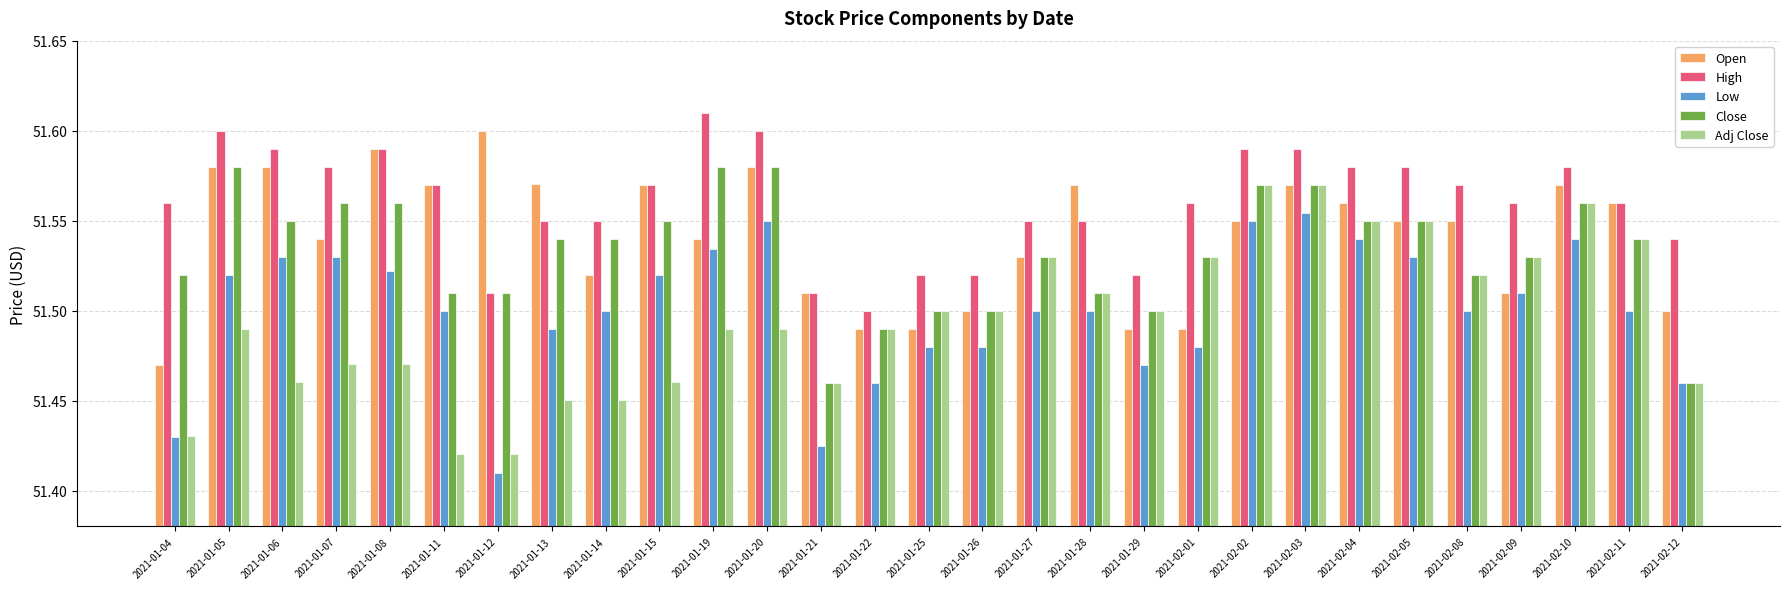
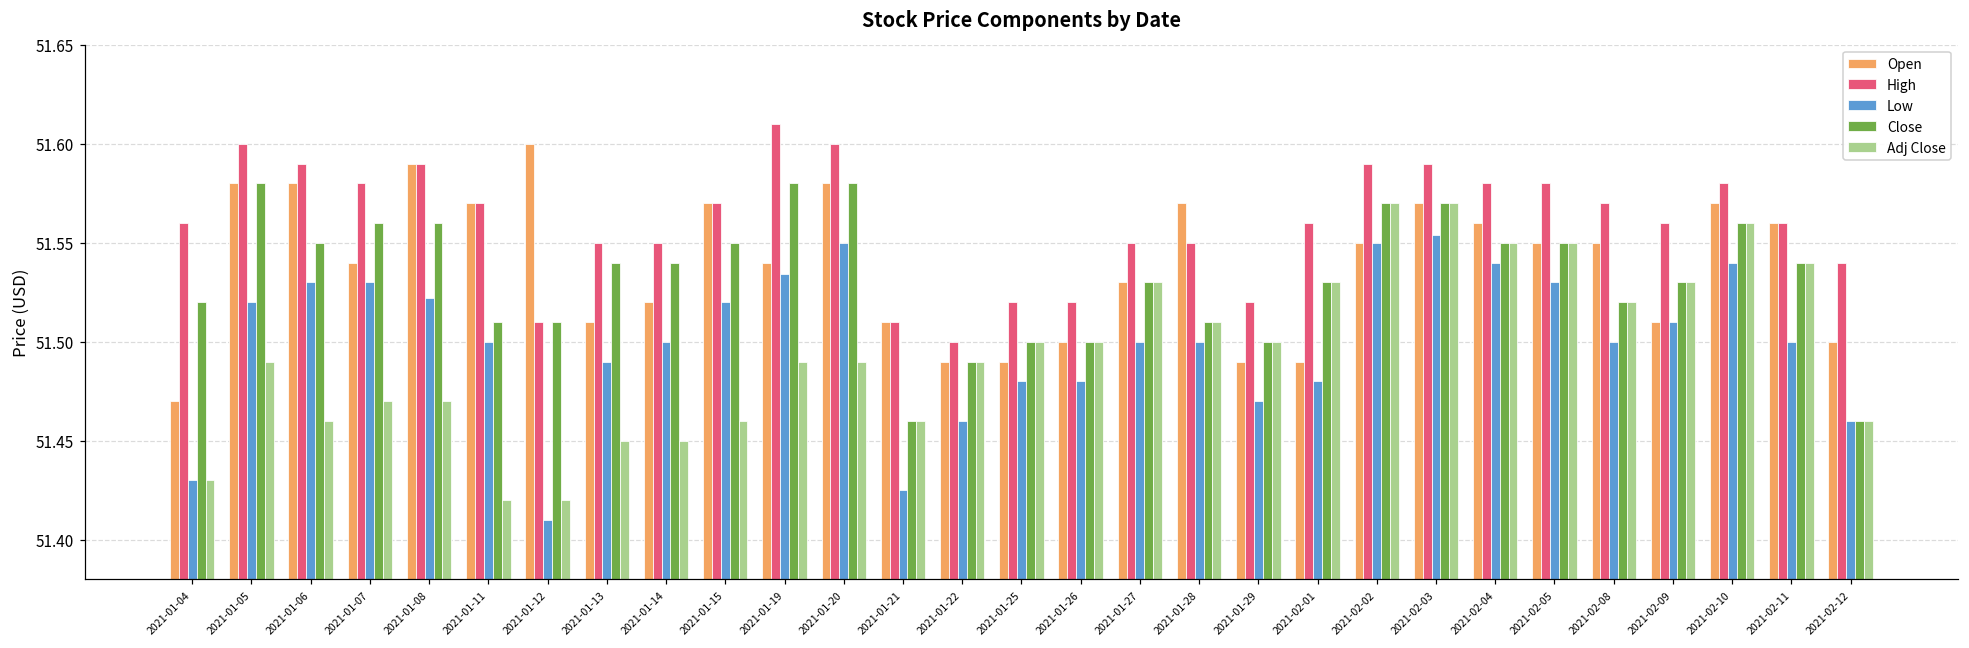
  {
    "Open": {
      "2021-01-04": 51.470,
      "2021-01-05": 51.580,
      "2021-01-06": 51.580,
      "2021-01-07": 51.540,
      "2021-01-08": 51.590,
      "2021-01-11": 51.570,
      "2021-01-12": 51.600,
-     "2021-01-13": 51.570,
+     "2021-01-13": 51.510,
      "2021-01-14": 51.520,
      "2021-01-15": 51.570,
      "2021-01-19": 51.540,
      "2021-01-20": 51.580,
      "2021-01-21": 51.510,
      "2021-01-22": 51.490,
      "2021-01-25": 51.490,
      "2021-01-26": 51.500,
      "2021-01-27": 51.530,
      "2021-01-28": 51.570,
      "2021-01-29": 51.490,
      "2021-02-01": 51.490,
      "2021-02-02": 51.550,
      "2021-02-03": 51.570,
      "2021-02-04": 51.560,
      "2021-02-05": 51.550,
      "2021-02-08": 51.550,
      "2021-02-09": 51.510,
      "2021-02-10": 51.570,
      "2021-02-11": 51.560,
      "2021-02-12": 51.500
    },
    "High": {
      "2021-01-04": 51.560,
      "2021-01-05": 51.600,
      "2021-01-06": 51.590,
      "2021-01-07": 51.580,
      "2021-01-08": 51.590,
      "2021-01-11": 51.570,
      "2021-01-12": 51.510,
      "2021-01-13": 51.550,
      "2021-01-14": 51.550,
      "2021-01-15": 51.570,
      "2021-01-19": 51.610,
      "2021-01-20": 51.600,
      "2021-01-21": 51.510,
      "2021-01-22": 51.500,
      "2021-01-25": 51.520,
      "2021-01-26": 51.520,
      "2021-01-27": 51.550,
      "2021-01-28": 51.550,
      "2021-01-29": 51.520,
      "2021-02-01": 51.560,
      "2021-02-02": 51.590,
      "2021-02-03": 51.590,
      "2021-02-04": 51.580,
      "2021-02-05": 51.580,
      "2021-02-08": 51.570,
      "2021-02-09": 51.560,
      "2021-02-10": 51.580,
      "2021-02-11": 51.560,
      "2021-02-12": 51.540
    },
    "Low": {
      "2021-01-04": 51.430,
      "2021-01-05": 51.520,
      "2021-01-06": 51.530,
      "2021-01-07": 51.530,
      "2021-01-08": 51.522,
      "2021-01-11": 51.500,
      "2021-01-12": 51.410,
      "2021-01-13": 51.490,
      "2021-01-14": 51.500,
      "2021-01-15": 51.520,
      "2021-01-19": 51.534,
      "2021-01-20": 51.550,
      "2021-01-21": 51.425,
      "2021-01-22": 51.460,
      "2021-01-25": 51.480,
      "2021-01-26": 51.480,
      "2021-01-27": 51.500,
      "2021-01-28": 51.500,
      "2021-01-29": 51.470,
      "2021-02-01": 51.480,
      "2021-02-02": 51.550,
      "2021-02-03": 51.554,
      "2021-02-04": 51.540,
      "2021-02-05": 51.530,
      "2021-02-08": 51.500,
      "2021-02-09": 51.510,
      "2021-02-10": 51.540,
      "2021-02-11": 51.500,
      "2021-02-12": 51.460
    },
    "Close": {
      "2021-01-04": 51.520,
      "2021-01-05": 51.580,
      "2021-01-06": 51.550,
      "2021-01-07": 51.560,
      "2021-01-08": 51.560,
      "2021-01-11": 51.510,
      "2021-01-12": 51.510,
      "2021-01-13": 51.540,
      "2021-01-14": 51.540,
      "2021-01-15": 51.550,
      "2021-01-19": 51.580,
      "2021-01-20": 51.580,
      "2021-01-21": 51.460,
      "2021-01-22": 51.490,
      "2021-01-25": 51.500,
      "2021-01-26": 51.500,
      "2021-01-27": 51.530,
      "2021-01-28": 51.510,
      "2021-01-29": 51.500,
      "2021-02-01": 51.530,
      "2021-02-02": 51.570,
      "2021-02-03": 51.570,
      "2021-02-04": 51.550,
      "2021-02-05": 51.550,
      "2021-02-08": 51.520,
      "2021-02-09": 51.530,
      "2021-02-10": 51.560,
      "2021-02-11": 51.540,
      "2021-02-12": 51.460
    },
    "Adj Close": {
      "2021-01-04": 51.430,
      "2021-01-05": 51.490,
      "2021-01-06": 51.460,
      "2021-01-07": 51.470,
      "2021-01-08": 51.470,
      "2021-01-11": 51.420,
      "2021-01-12": 51.420,
      "2021-01-13": 51.450,
      "2021-01-14": 51.450,
      "2021-01-15": 51.460,
      "2021-01-19": 51.490,
      "2021-01-20": 51.490,
      "2021-01-21": 51.460,
      "2021-01-22": 51.490,
      "2021-01-25": 51.500,
      "2021-01-26": 51.500,
      "2021-01-27": 51.530,
      "2021-01-28": 51.510,
      "2021-01-29": 51.500,
      "2021-02-01": 51.530,
      "2021-02-02": 51.570,
      "2021-02-03": 51.570,
      "2021-02-04": 51.550,
      "2021-02-05": 51.550,
      "2021-02-08": 51.520,
      "2021-02-09": 51.530,
      "2021-02-10": 51.560,
      "2021-02-11": 51.540,
      "2021-02-12": 51.460
    }
  }
